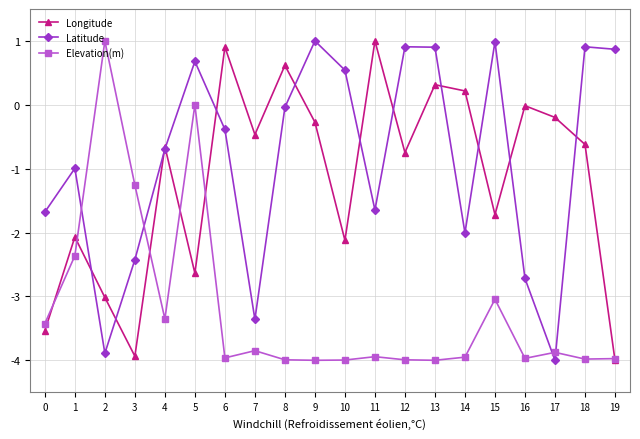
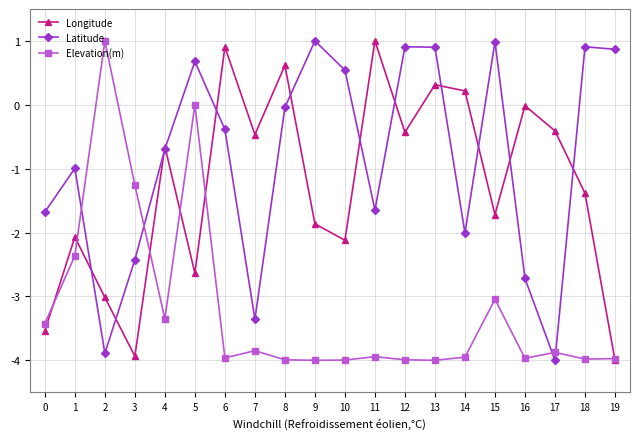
  {
    "Longitude": {
      "0": -3.5,
      "1": -2.1,
      "2": -3.0,
      "3": -3.9,
      "4": -0.7,
      "5": -2.6,
      "6": 0.9,
      "7": -0.5,
      "8": 0.6,
-     "9": -0.3,
+     "9": -1.9,
      "10": -2.1,
      "11": 1.0,
-     "12": -0.7,
+     "12": -0.4,
      "13": 0.3,
      "14": 0.2,
      "15": -1.7,
      "16": 0.0,
-     "17": -0.2,
-     "18": -0.6
+     "17": -0.4,
+     "18": -1.4
    }
  }
